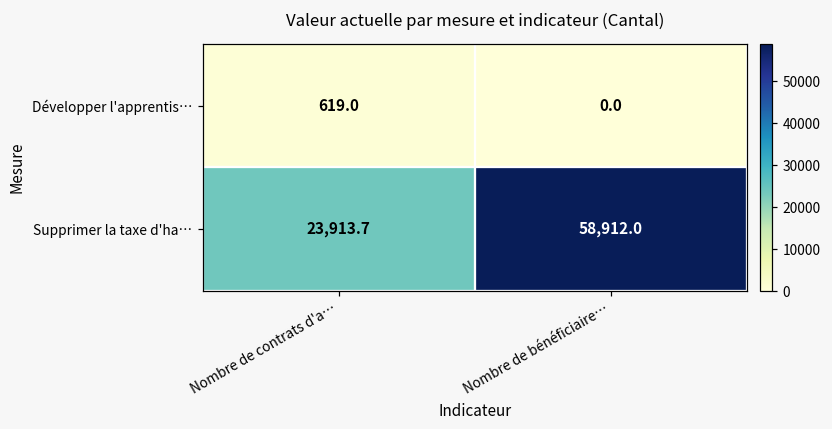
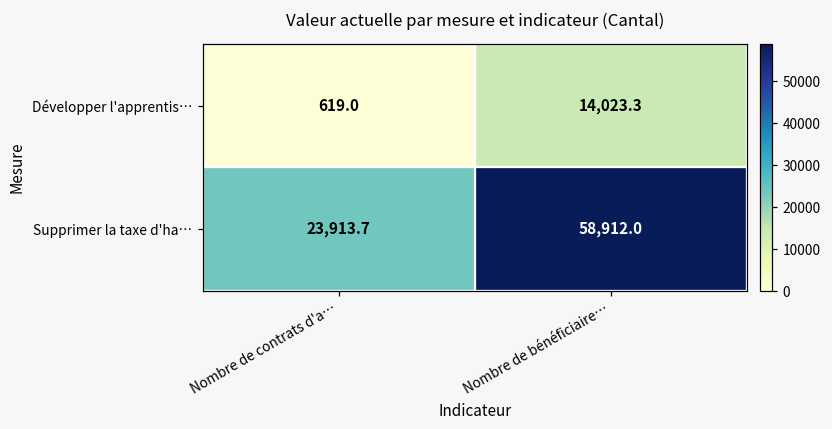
  {
    "Développer l'apprentis…": {
      "Nombre de contrats d'a…": "619.0",
-     "Nombre de bénéficiaire…": "0.0"
+     "Nombre de bénéficiaire…": "14,023.3"
    },
    "Supprimer la taxe d'ha…": {
      "Nombre de contrats d'a…": "23,913.7",
      "Nombre de bénéficiaire…": "58,912.0"
    }
  }
